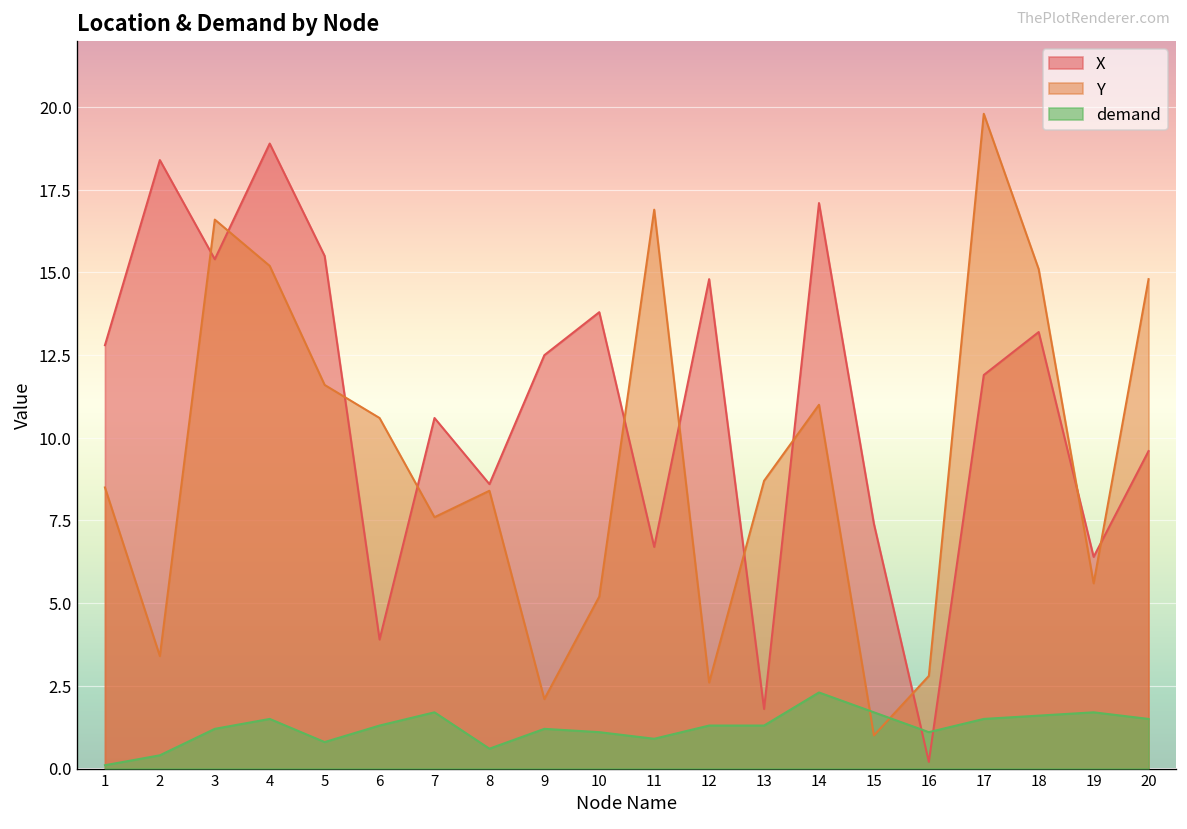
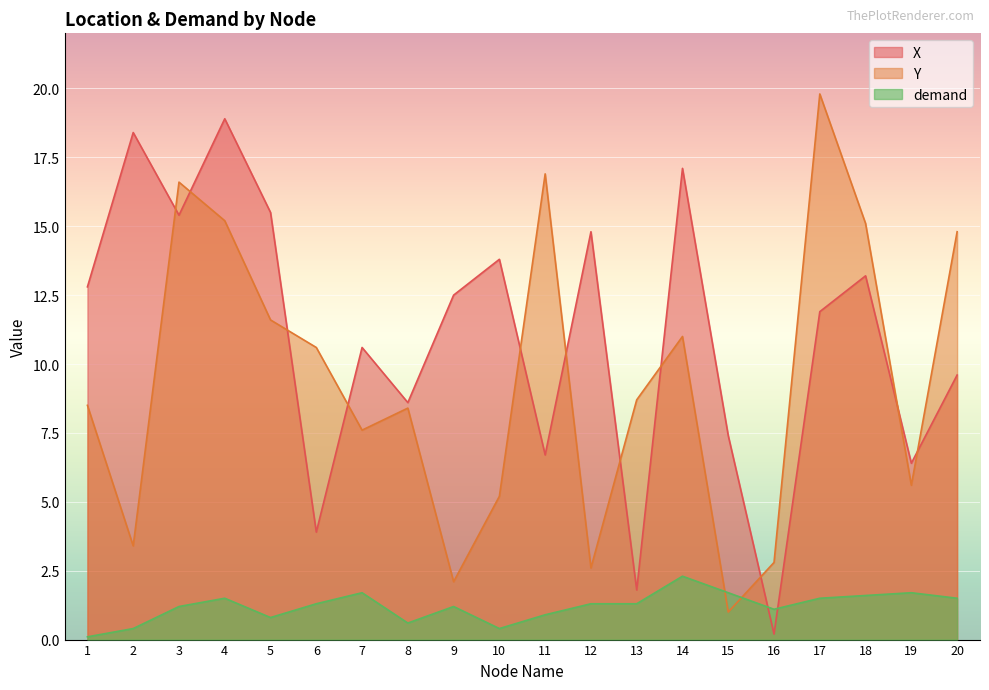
  {
    "demand": {
      "1": 0.1,
      "2": 0.4,
      "3": 1.2,
      "4": 1.5,
      "5": 0.8,
      "6": 1.3,
      "7": 1.7,
      "8": 0.6,
      "9": 1.2,
-     "10": 1.1,
+     "10": 0.4,
      "11": 0.9,
      "12": 1.3,
      "13": 1.3,
      "14": 2.3,
      "15": 1.7,
      "16": 1.1,
      "17": 1.5,
      "18": 1.6,
      "19": 1.7,
      "20": 1.5
    }
  }
